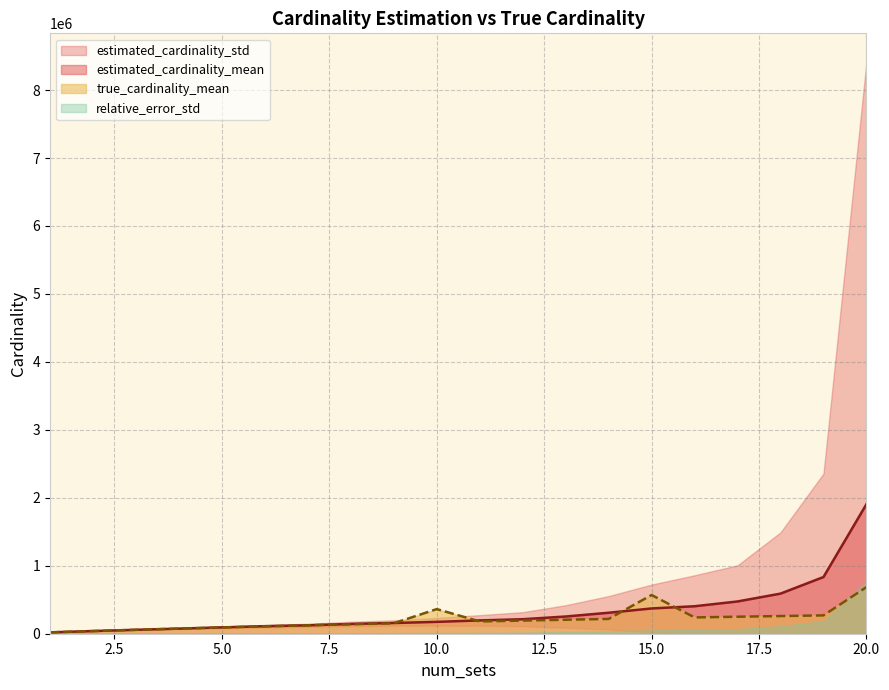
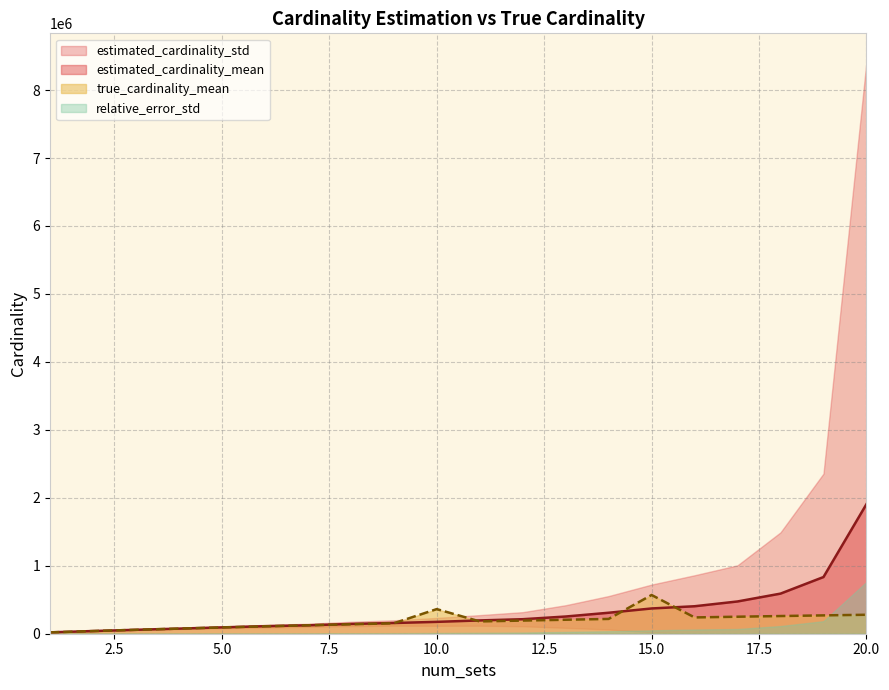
  {
    "true_cardinality_mean": {
      "10.0": 400000,
      "15.0": 600000,
-     "20.0": 700000
+     "20.0": 300000
    },
    "relative_error_std": {
      "15.0": 100000,
      "20.0": 800000
    }
  }
